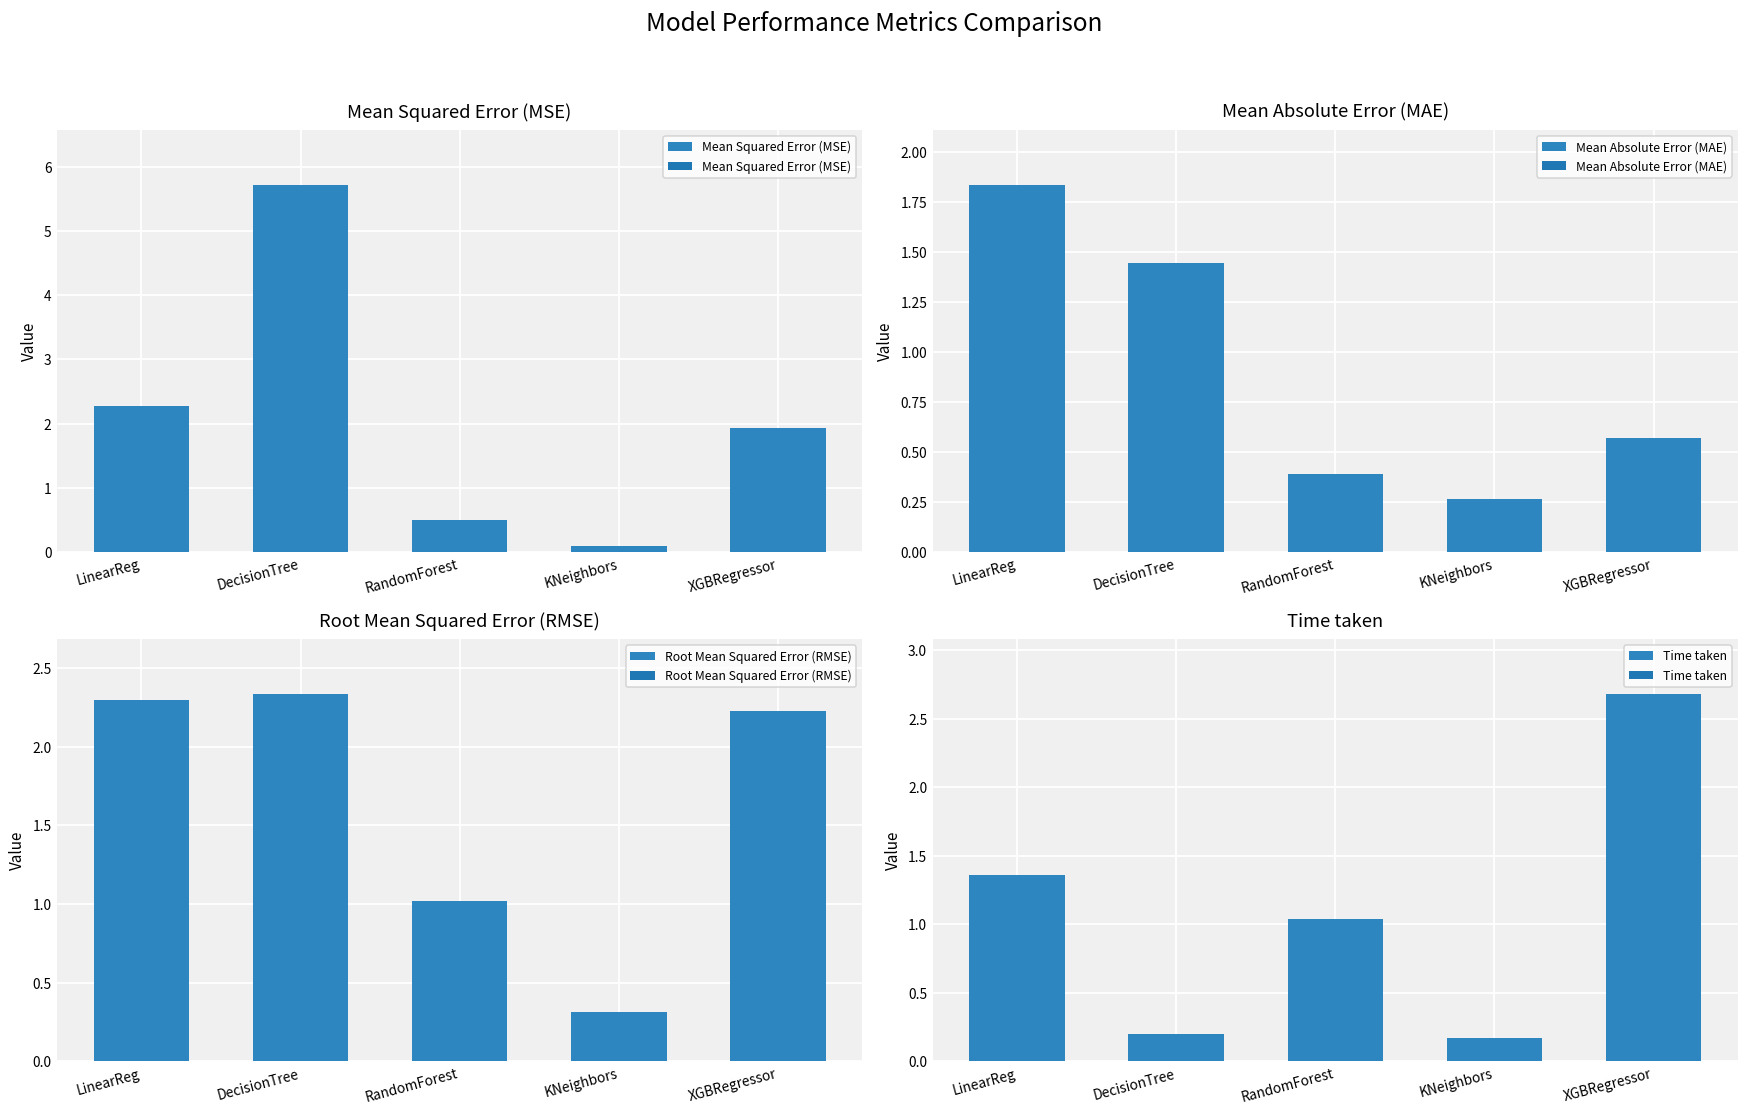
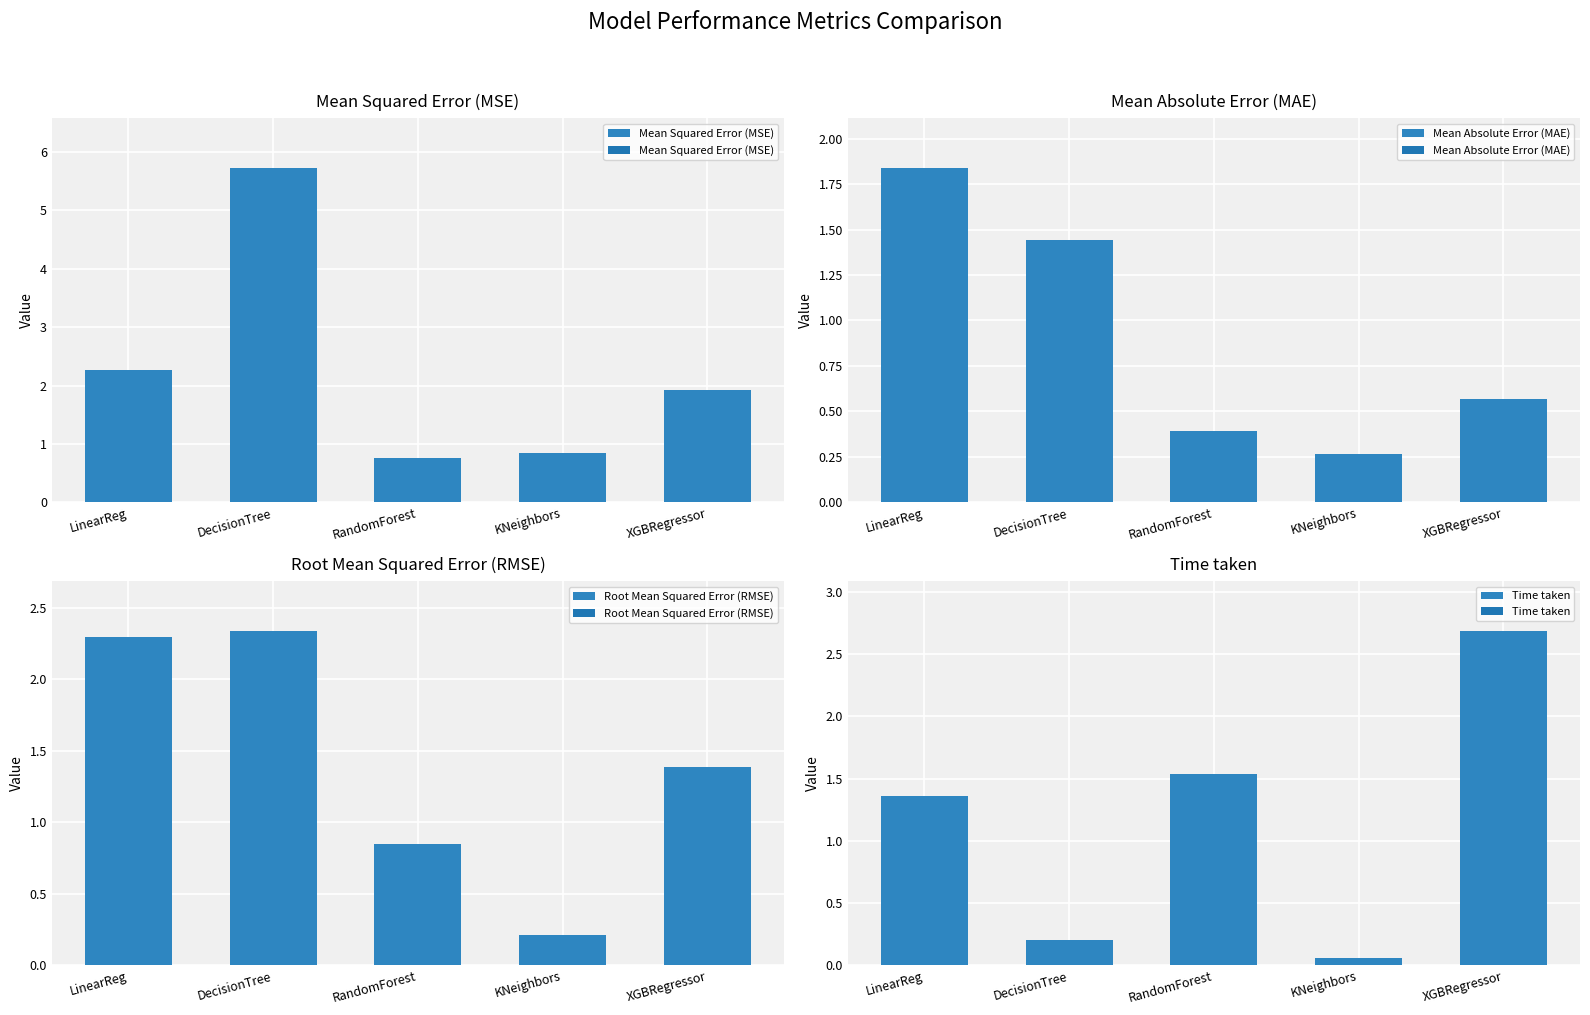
  {
    "Mean Squared Error (MSE)": {
      "LinearReg": 2.3,
      "DecisionTree": 5.7,
-     "RandomForest": 0.5,
-     "KNeighbors": 0.1,
+     "RandomForest": 0.8,
+     "KNeighbors": 0.8,
      "XGBRegressor": 1.9
    },
    "Mean Absolute Error (MAE)": {
      "LinearReg": 1.84,
      "DecisionTree": 1.44,
      "RandomForest": 0.39,
      "KNeighbors": 0.26,
      "XGBRegressor": 0.57
    },
    "Root Mean Squared Error (RMSE)": {
      "LinearReg": 2.30,
      "DecisionTree": 2.33,
-     "RandomForest": 1.02,
-     "KNeighbors": 0.31,
-     "XGBRegressor": 2.22
+     "RandomForest": 0.85,
+     "KNeighbors": 0.22,
+     "XGBRegressor": 1.39
    },
    "Time taken": {
      "LinearReg": 1.36,
      "DecisionTree": 0.20,
-     "RandomForest": 1.04,
-     "KNeighbors": 0.17,
+     "RandomForest": 1.53,
+     "KNeighbors": 0.06,
      "XGBRegressor": 2.68
    }
  }
